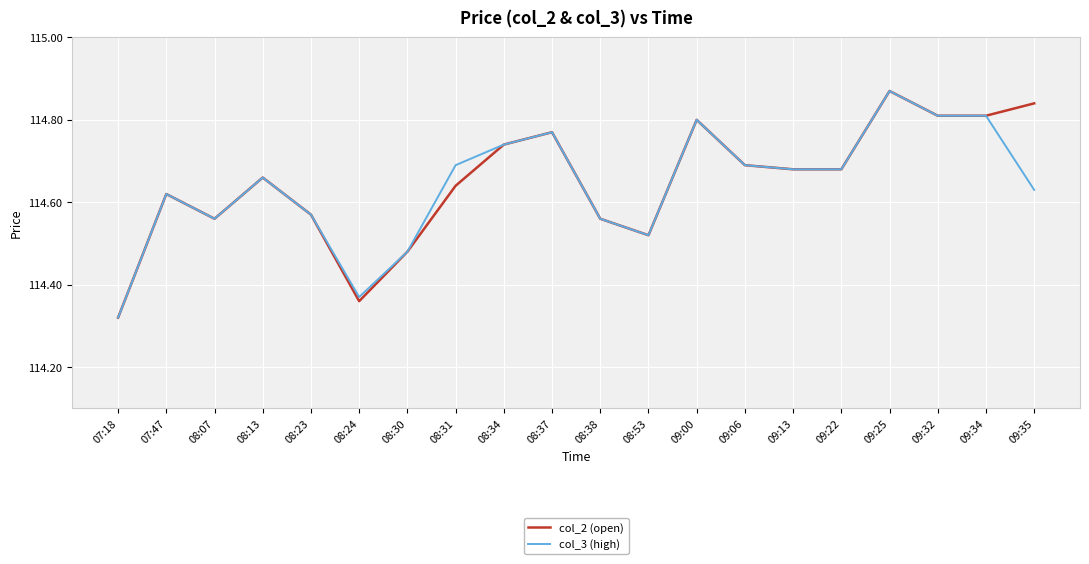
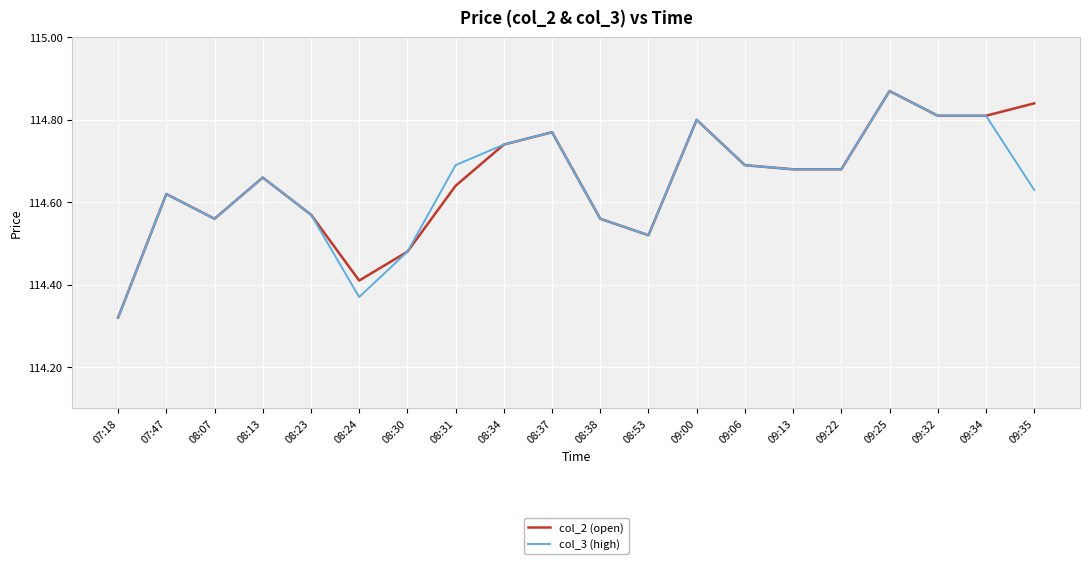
  {
    "col_2 (open)": {
-     "08:24": 114.36,
+     "08:24": 114.41,
      "08:31": 114.64,
      "09:35": 114.84
    },
    "col_3 (high)": {
      "08:24": 114.37,
      "08:31": 114.69,
      "09:35": 114.63
    }
  }
